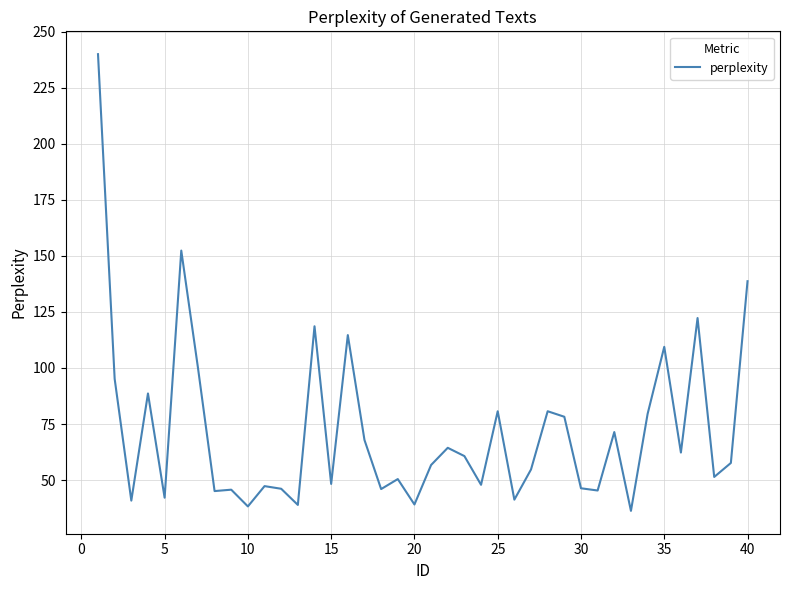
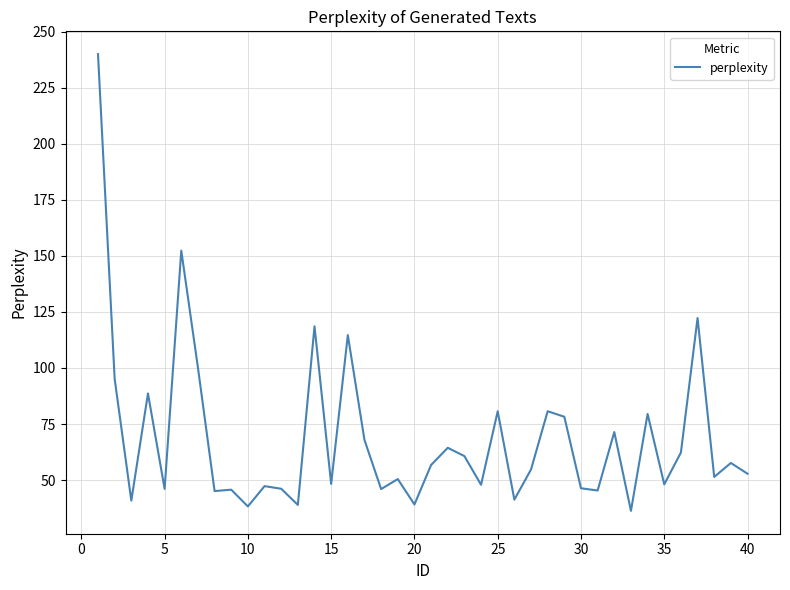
  {
-   "5": 42,
+   "5": 46,
    "10": 38,
    "15": 48,
    "20": 39,
    "25": 81,
    "30": 46,
-   "35": 109,
-   "40": 139
+   "35": 48,
+   "40": 53
  }
